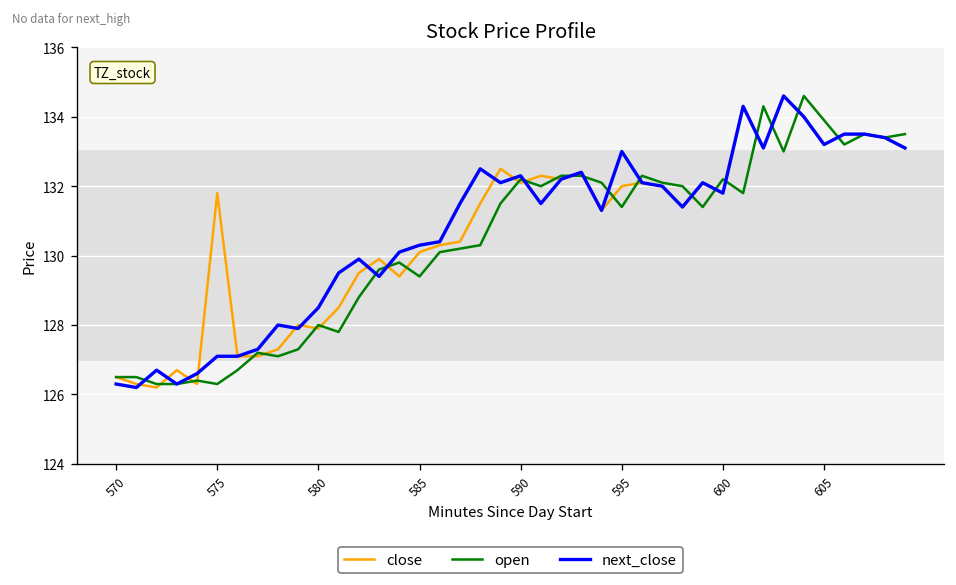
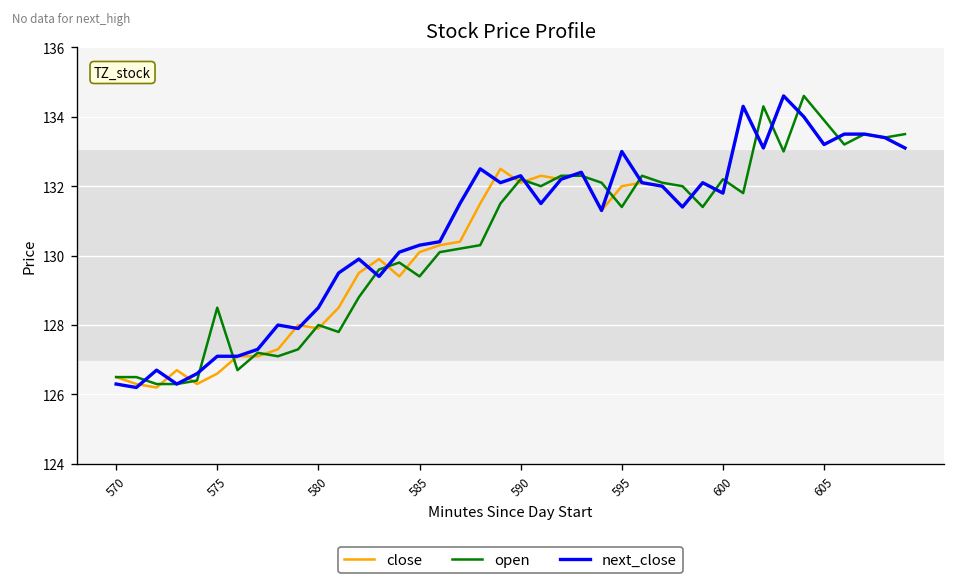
  {
    "close": {
-     "575": 131.8,
+     "575": 126.6,
      "580": 127.9,
      "585": 130.1,
      "590": 132.1,
      "595": 132.0
    },
    "open": {
-     "575": 126.3,
+     "575": 128.5,
      "580": 128.0,
      "585": 129.4,
      "590": 132.2,
      "595": 131.4,
      "600": 132.2,
      "605": 133.9
    },
    "next_close": {
      "570": 126.3,
      "575": 127.1,
      "580": 128.5,
      "585": 130.3,
      "590": 132.3,
      "595": 133.0
    }
  }
